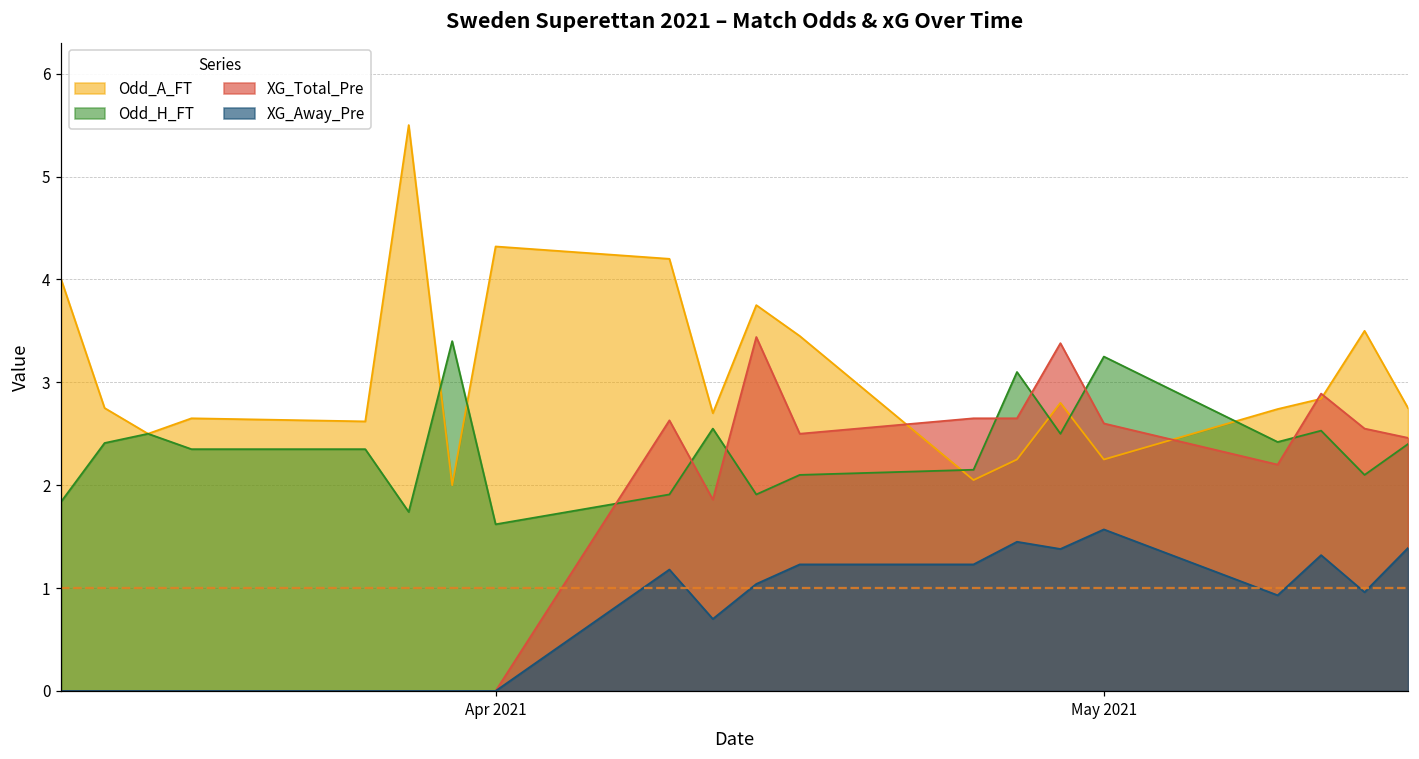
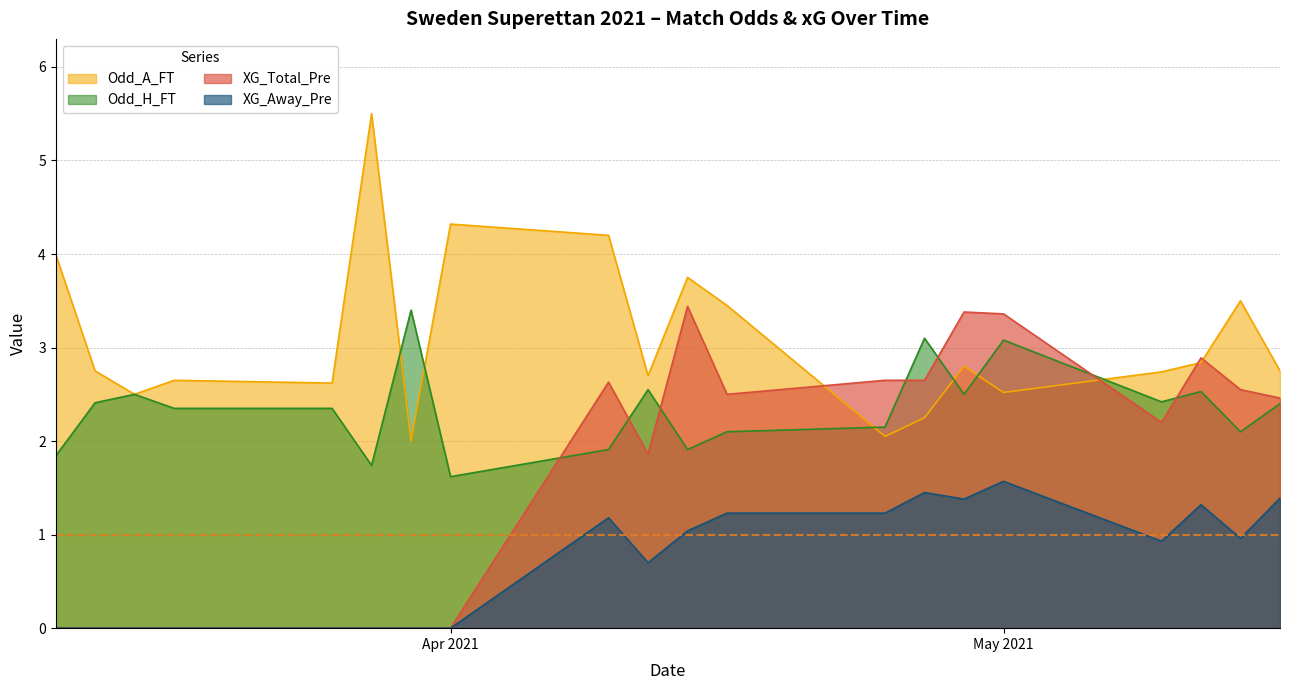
  {
    "Odd_A_FT": {
      "Apr 2021": 4.3,
-     "May 2021": 2.3
+     "May 2021": 2.5
    },
    "Odd_H_FT": {
      "Apr 2021": 1.6,
-     "May 2021": 3.3
+     "May 2021": 3.1
    },
    "XG_Total_Pre": {
-     "May 2021": 2.6
+     "May 2021": 3.4
    },
    "XG_Away_Pre": {
      "May 2021": 1.6
    }
  }
